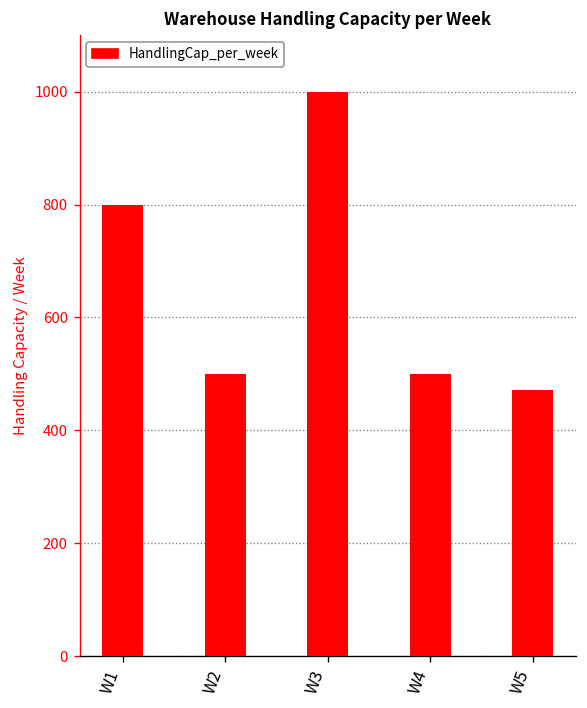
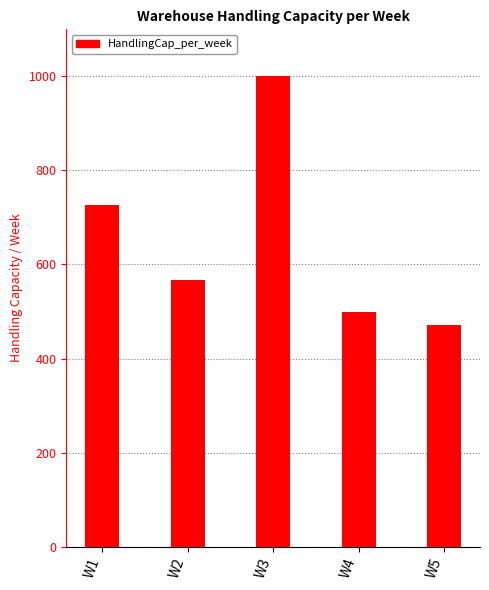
  {
-   "W1": 800,
-   "W2": 500,
+   "W1": 730,
+   "W2": 570,
    "W3": 1000,
    "W4": 500,
    "W5": 470
  }
